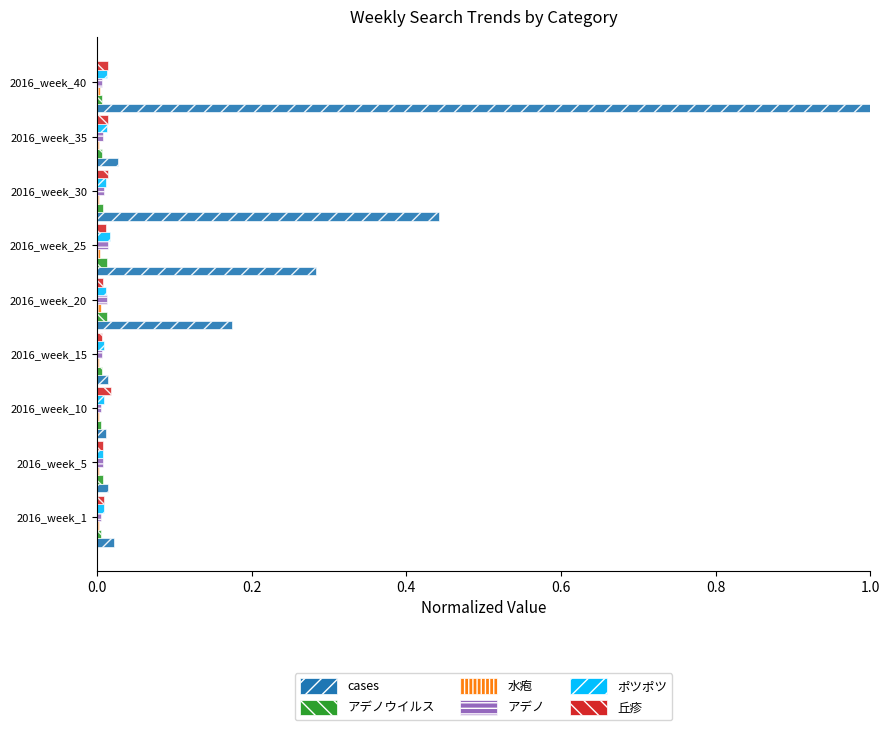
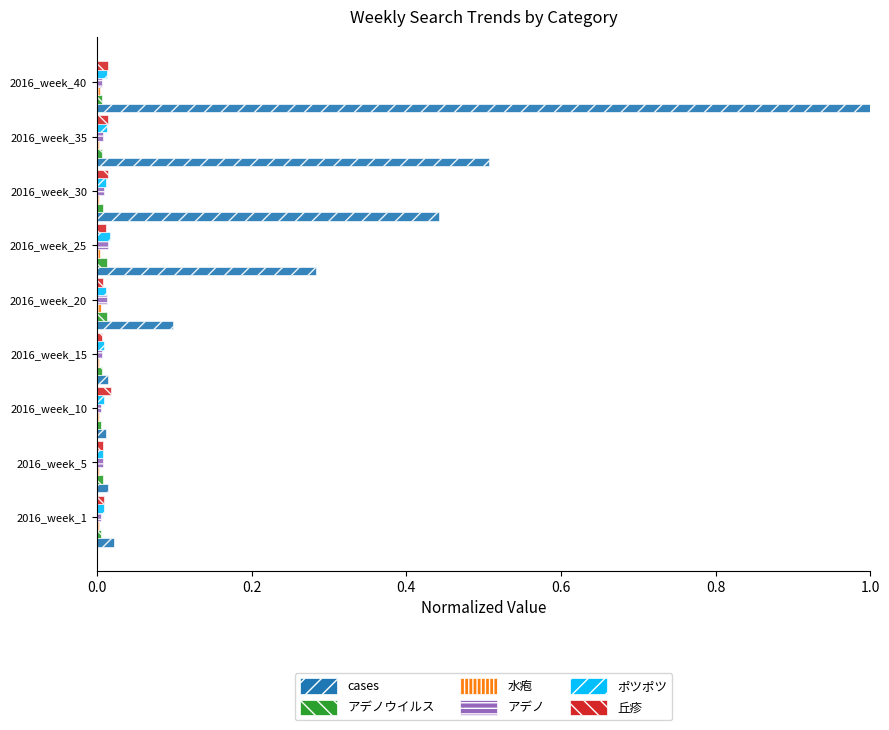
  {
    "cases": {
      "2016_week_40": 1.00,
-     "2016_week_35": 0.03,
+     "2016_week_35": 0.51,
      "2016_week_30": 0.44,
      "2016_week_25": 0.28,
-     "2016_week_20": 0.18,
+     "2016_week_20": 0.10,
      "2016_week_15": 0.01,
      "2016_week_10": 0.01,
      "2016_week_5": 0.01,
      "2016_week_1": 0.02
    },
    "アデノウイルス": {
      "2016_week_40": 0.01,
      "2016_week_35": 0.01,
      "2016_week_30": 0.01,
      "2016_week_25": 0.01,
      "2016_week_20": 0.01,
      "2016_week_15": 0.01,
      "2016_week_10": 0.01,
      "2016_week_5": 0.01,
      "2016_week_1": 0.01
    },
    "水疱": {
      "2016_week_40": 0.00,
      "2016_week_25": 0.00,
      "2016_week_20": 0.01
    },
    "アデノ": {
      "2016_week_40": 0.01,
      "2016_week_35": 0.01,
      "2016_week_30": 0.01,
      "2016_week_25": 0.01,
      "2016_week_20": 0.01,
      "2016_week_15": 0.01,
      "2016_week_10": 0.01,
      "2016_week_5": 0.01,
      "2016_week_1": 0.00
    },
    "ポツポツ": {
      "2016_week_40": 0.01,
      "2016_week_35": 0.01,
      "2016_week_30": 0.01,
      "2016_week_25": 0.02,
      "2016_week_20": 0.01,
      "2016_week_15": 0.01,
      "2016_week_10": 0.01,
      "2016_week_5": 0.01,
      "2016_week_1": 0.01
    },
    "丘疹": {
      "2016_week_40": 0.01,
      "2016_week_35": 0.01,
      "2016_week_30": 0.01,
      "2016_week_25": 0.01,
      "2016_week_20": 0.01,
      "2016_week_15": 0.01,
      "2016_week_10": 0.02,
      "2016_week_5": 0.01,
      "2016_week_1": 0.01
    }
  }
